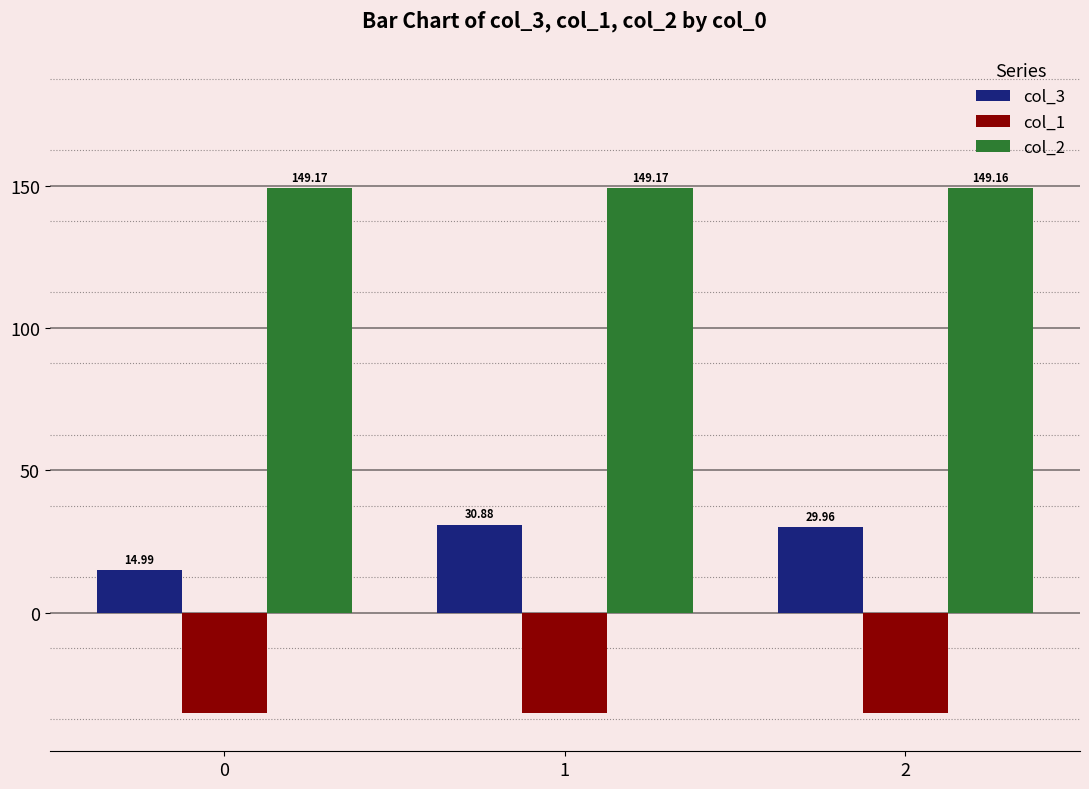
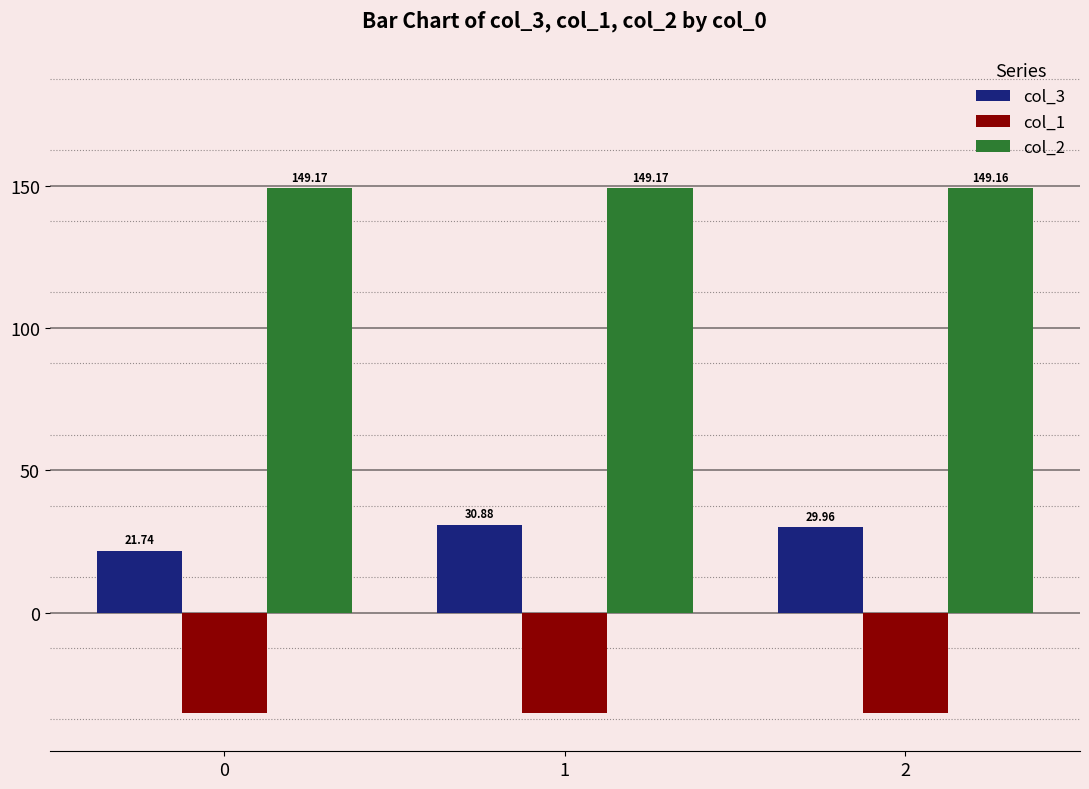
  {
    "col_3": {
-     "0": 14.99,
+     "0": 21.74,
      "1": 30.88,
      "2": 29.96
    },
    "col_1": {
      "0": -35,
      "1": -35,
      "2": -35
    },
    "col_2": {
      "0": 149.17,
      "1": 149.17,
      "2": 149.16
    }
  }
